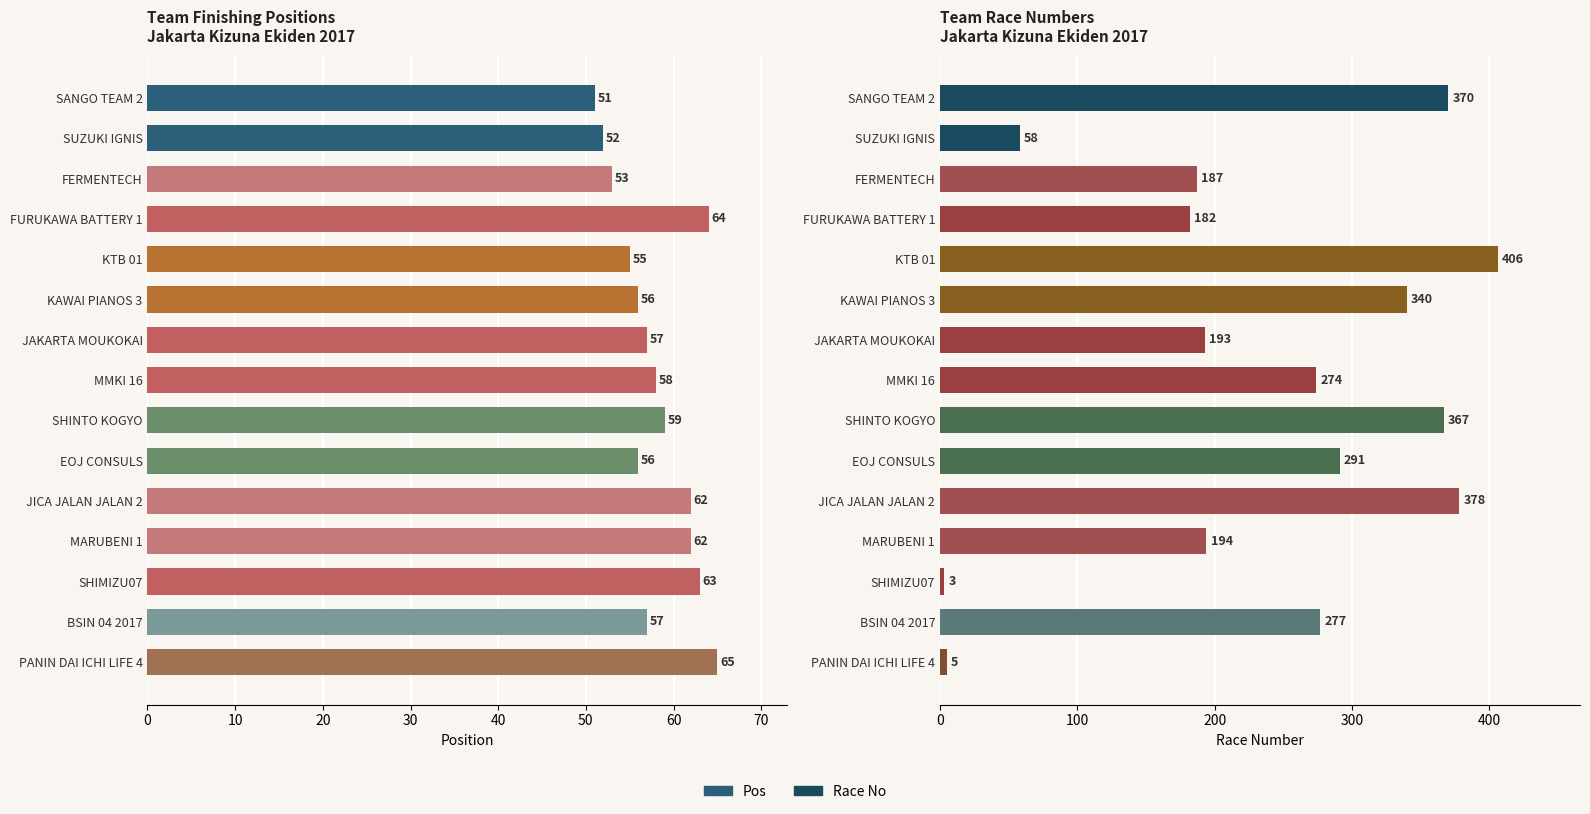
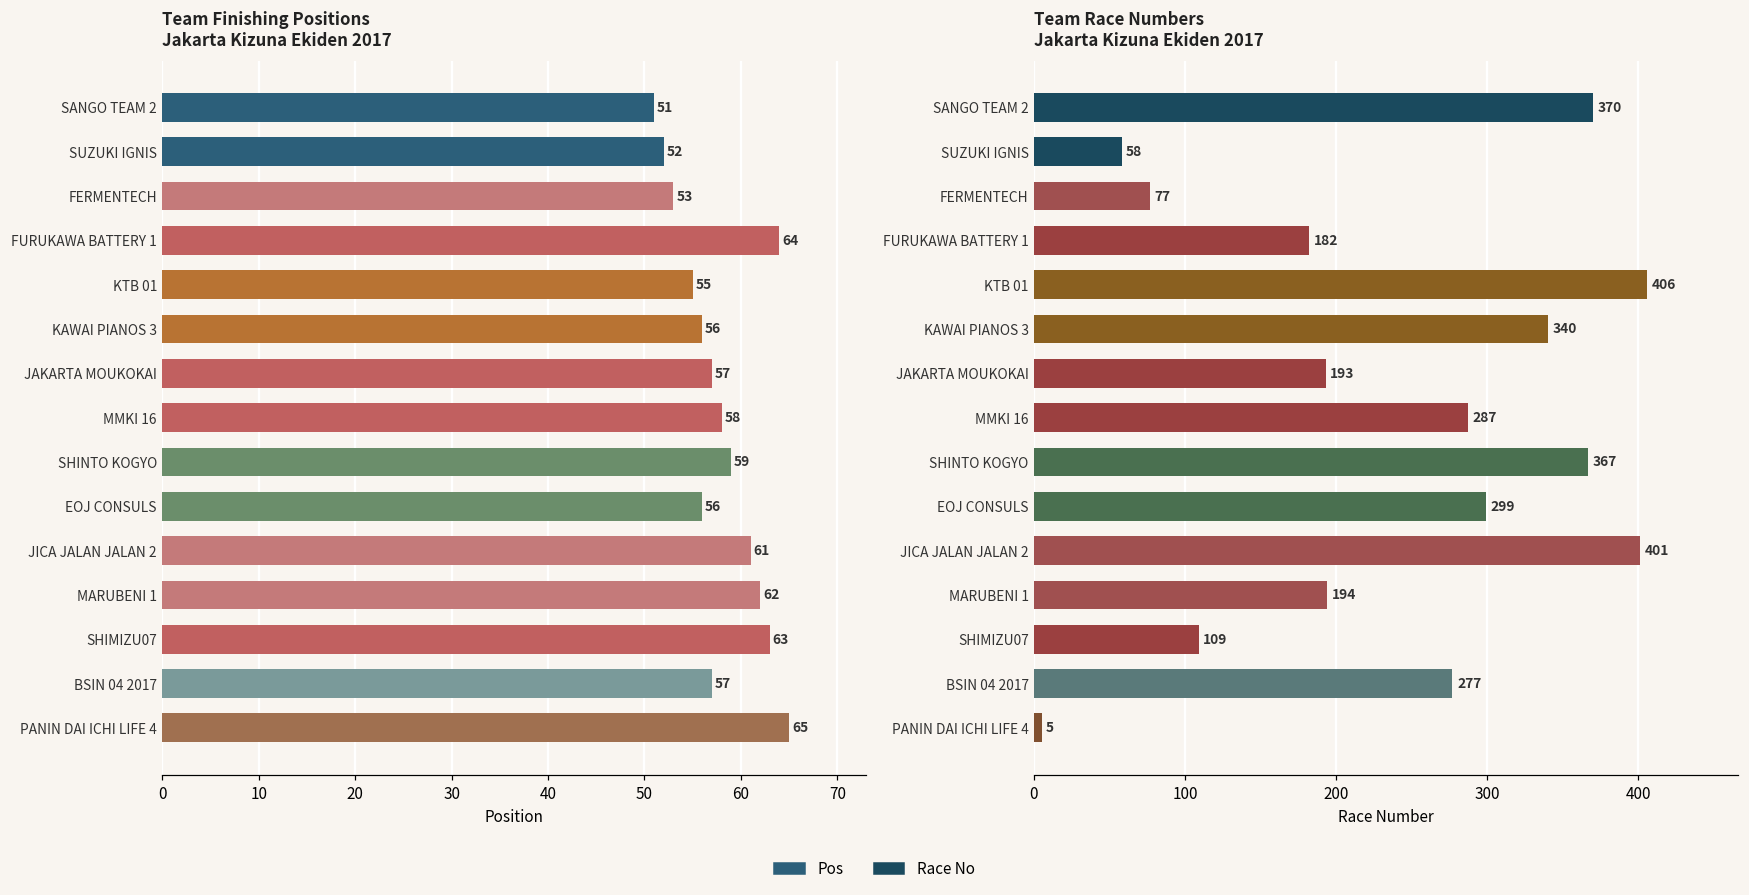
  {
    "Team Finishing Positions Jakarta Kizuna Ekiden 2017": {
      "SANGO TEAM 2": 51,
      "SUZUKI IGNIS": 52,
      "FERMENTECH": 53,
      "FURUKAWA BATTERY 1": 64,
      "KTB 01": 55,
      "KAWAI PIANOS 3": 56,
      "JAKARTA MOUKOKAI": 57,
      "MMKI 16": 58,
      "SHINTO KOGYO": 59,
      "EOJ CONSULS": 56,
-     "JICA JALAN JALAN 2": 62,
+     "JICA JALAN JALAN 2": 61,
      "MARUBENI 1": 62,
      "SHIMIZU07": 63,
      "BSIN 04 2017": 57,
      "PANIN DAI ICHI LIFE 4": 65
    },
    "Team Race Numbers Jakarta Kizuna Ekiden 2017": {
      "SANGO TEAM 2": 370,
      "SUZUKI IGNIS": 58,
-     "FERMENTECH": 187,
+     "FERMENTECH": 77,
      "FURUKAWA BATTERY 1": 182,
      "KTB 01": 406,
      "KAWAI PIANOS 3": 340,
      "JAKARTA MOUKOKAI": 193,
-     "MMKI 16": 274,
+     "MMKI 16": 287,
      "SHINTO KOGYO": 367,
-     "EOJ CONSULS": 291,
-     "JICA JALAN JALAN 2": 378,
+     "EOJ CONSULS": 299,
+     "JICA JALAN JALAN 2": 401,
      "MARUBENI 1": 194,
-     "SHIMIZU07": 3,
+     "SHIMIZU07": 109,
      "BSIN 04 2017": 277,
      "PANIN DAI ICHI LIFE 4": 5
    }
  }
